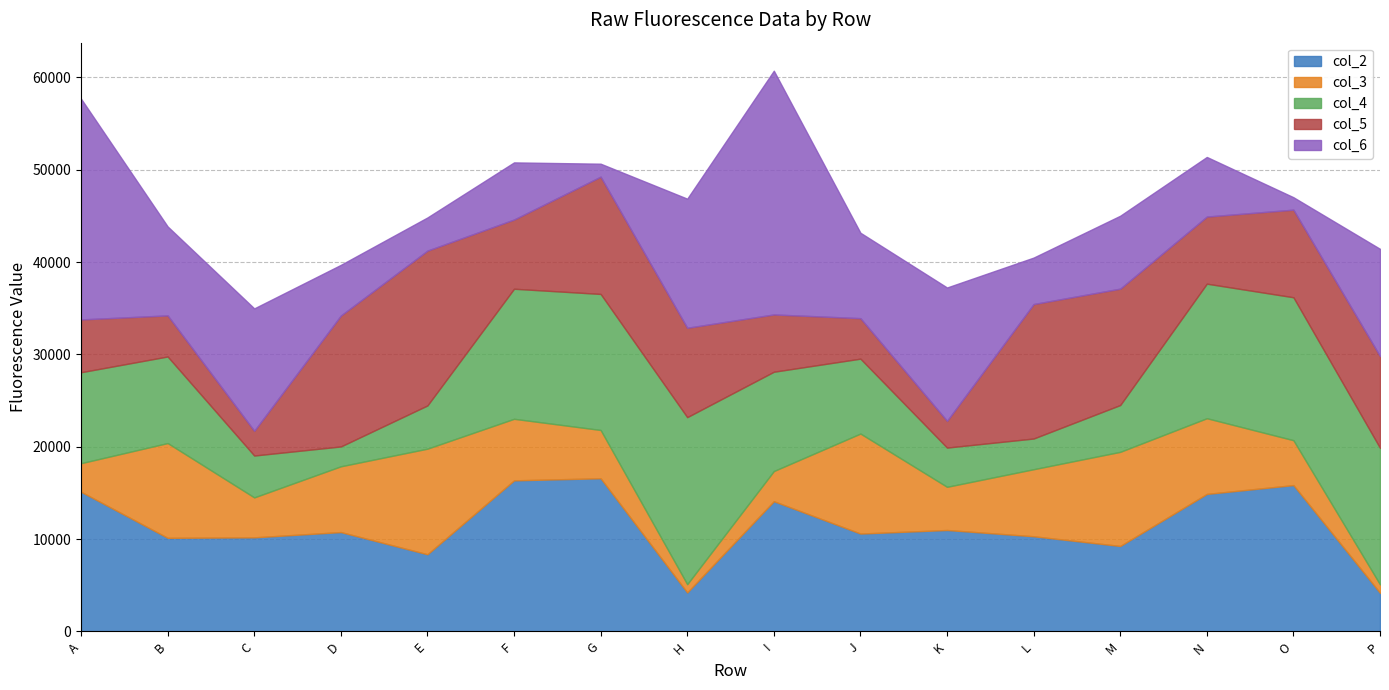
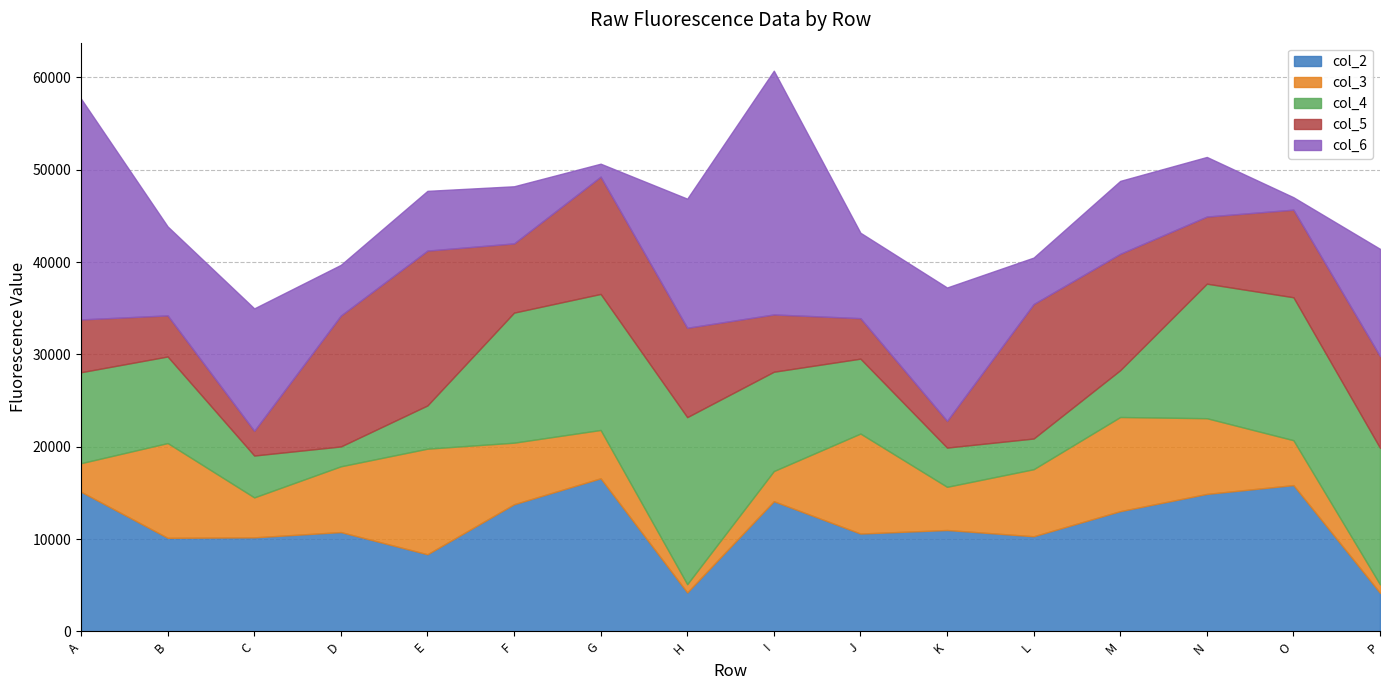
  {
    "col_2": {
      "A": 15000,
      "B": 10000,
      "C": 10000,
      "D": 11000,
      "E": 8000,
-     "F": 16000,
+     "F": 14000,
      "G": 17000,
      "H": 4000,
      "I": 14000,
      "J": 11000,
      "K": 11000,
      "L": 10000,
-     "M": 9000,
+     "M": 13000,
      "N": 15000,
      "O": 16000,
      "P": 4000
    },
    "col_3": {
      "A": 3000,
      "B": 10000,
      "C": 4000,
      "D": 7000,
      "E": 11000,
      "F": 7000,
      "G": 5000,
      "H": 1000,
      "I": 3000,
      "J": 11000,
      "K": 5000,
      "L": 7000,
      "M": 10000,
      "N": 8000,
      "O": 5000,
      "P": 1000
    },
    "col_4": {
      "A": 10000,
      "B": 9000,
      "C": 5000,
      "D": 2000,
      "E": 5000,
      "F": 14000,
      "G": 15000,
      "H": 18000,
      "I": 11000,
      "J": 8000,
      "K": 4000,
      "L": 3000,
      "M": 5000,
      "N": 15000,
      "O": 15000,
      "P": 15000
    },
    "col_5": {
      "A": 6000,
      "B": 4000,
      "C": 3000,
      "D": 14000,
      "E": 17000,
      "F": 7000,
      "G": 13000,
      "H": 10000,
      "I": 6000,
      "J": 4000,
      "K": 3000,
      "L": 15000,
      "M": 13000,
      "N": 7000,
      "O": 9000,
      "P": 10000
    },
    "col_6": {
      "A": 24000,
      "B": 10000,
      "C": 13000,
      "D": 5000,
-     "E": 4000,
+     "E": 6000,
      "F": 6000,
      "G": 1000,
      "H": 14000,
      "I": 26000,
      "J": 9000,
      "K": 14000,
      "L": 5000,
      "M": 8000,
      "N": 6000,
      "O": 1000,
      "P": 12000
    }
  }
